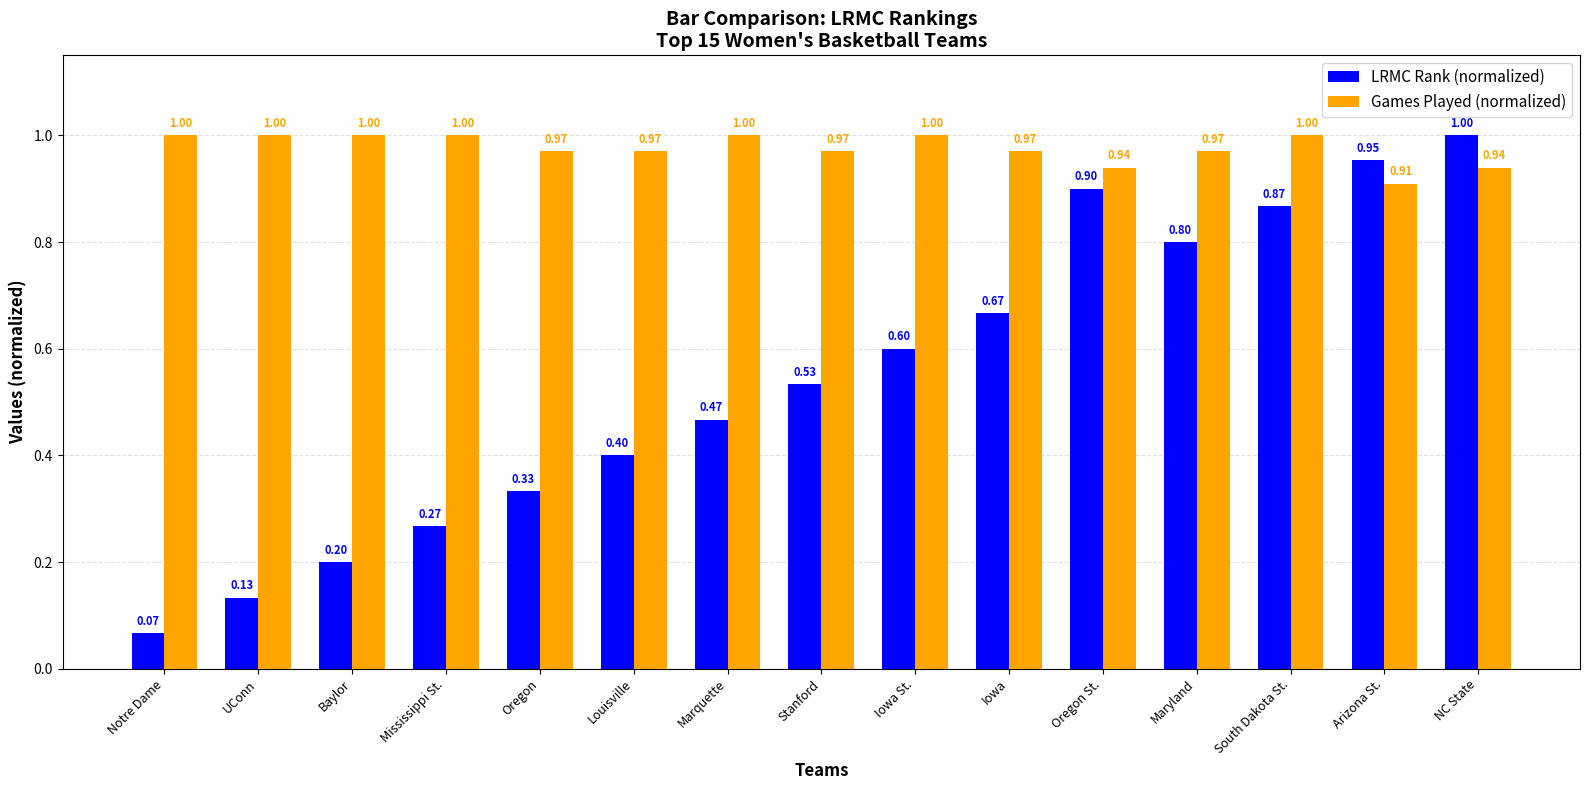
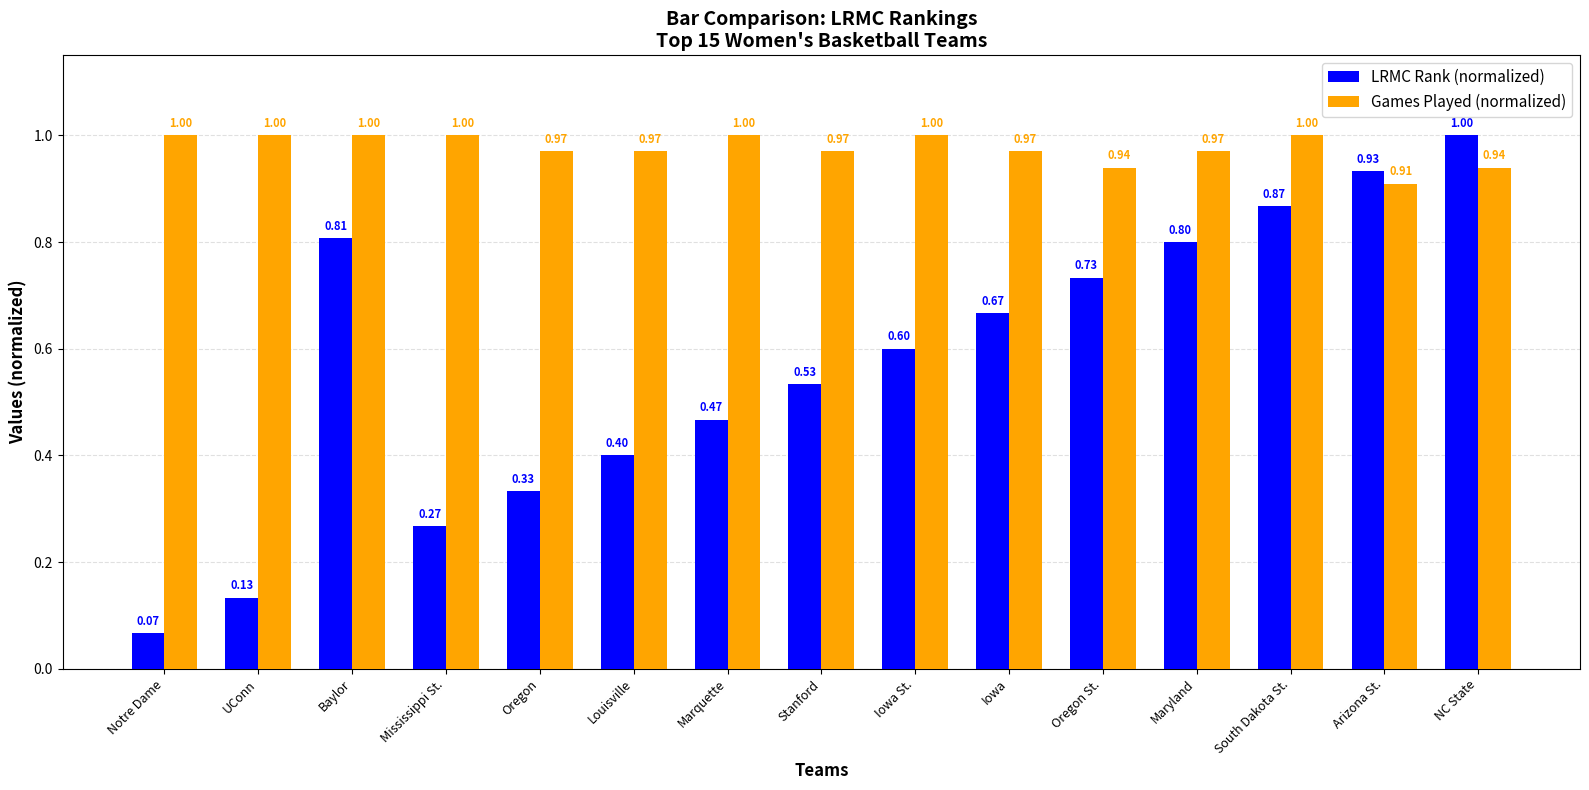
  {
    "LRMC Rank (normalized)": {
      "Notre Dame": 0.07,
      "UConn": 0.13,
-     "Baylor": 0.20,
+     "Baylor": 0.81,
      "Mississippi St.": 0.27,
      "Oregon": 0.33,
      "Louisville": 0.40,
      "Marquette": 0.47,
      "Stanford": 0.53,
      "Iowa St.": 0.60,
      "Iowa": 0.67,
-     "Oregon St.": 0.90,
+     "Oregon St.": 0.73,
      "Maryland": 0.80,
      "South Dakota St.": 0.87,
-     "Arizona St.": 0.95
+     "Arizona St.": 0.93
    },
    "Games Played (normalized)": {
      "Notre Dame": 1.00,
      "UConn": 1.00,
      "Baylor": 1.00,
      "Mississippi St.": 1.00,
      "Oregon": 0.97,
      "Louisville": 0.97,
      "Marquette": 1.00,
      "Stanford": 0.97,
      "Iowa St.": 1.00,
      "Iowa": 0.97,
      "Oregon St.": 0.94,
      "Maryland": 0.97,
      "South Dakota St.": 1.00,
      "Arizona St.": 0.91,
      "NC State": 0.94
    }
  }
